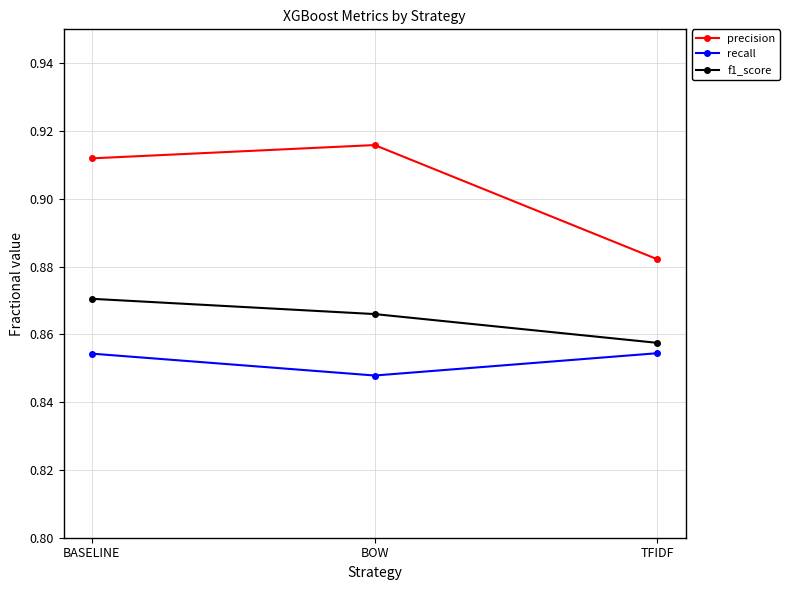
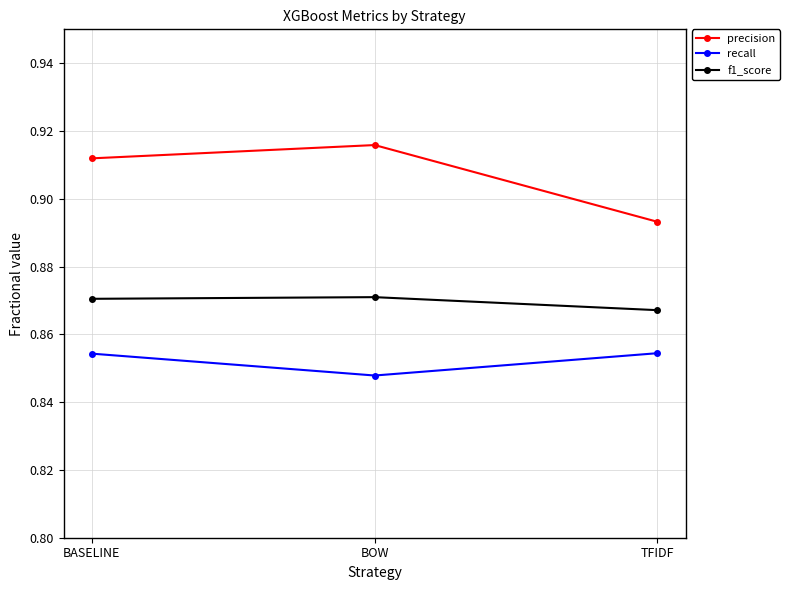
  {
    "precision": {
      "BASELINE": 0.912,
      "BOW": 0.916,
-     "TFIDF": 0.882
+     "TFIDF": 0.893
    },
    "recall": {
      "BASELINE": 0.854,
      "BOW": 0.848,
      "TFIDF": 0.854
    },
    "f1_score": {
      "BASELINE": 0.870,
-     "BOW": 0.866,
-     "TFIDF": 0.857
+     "BOW": 0.871,
+     "TFIDF": 0.867
    }
  }
